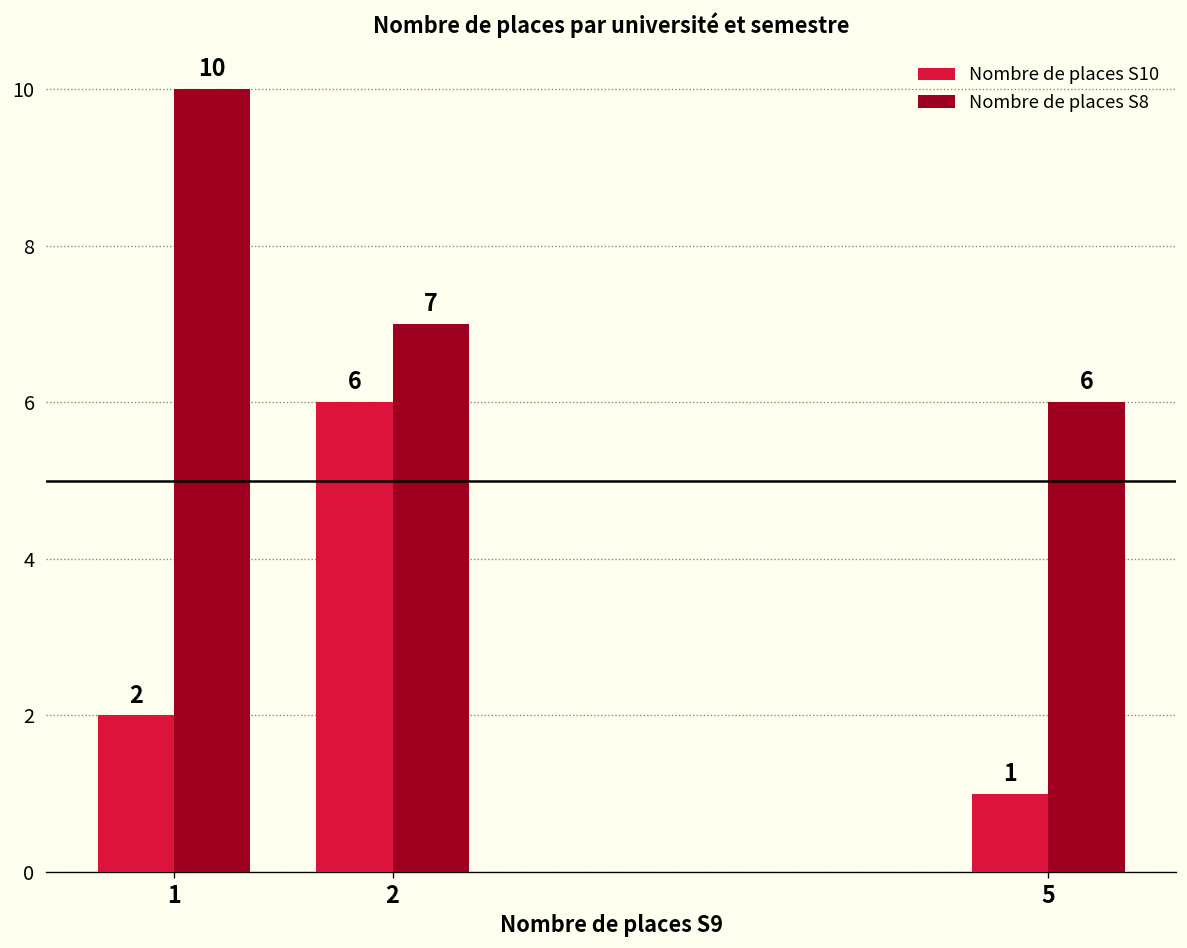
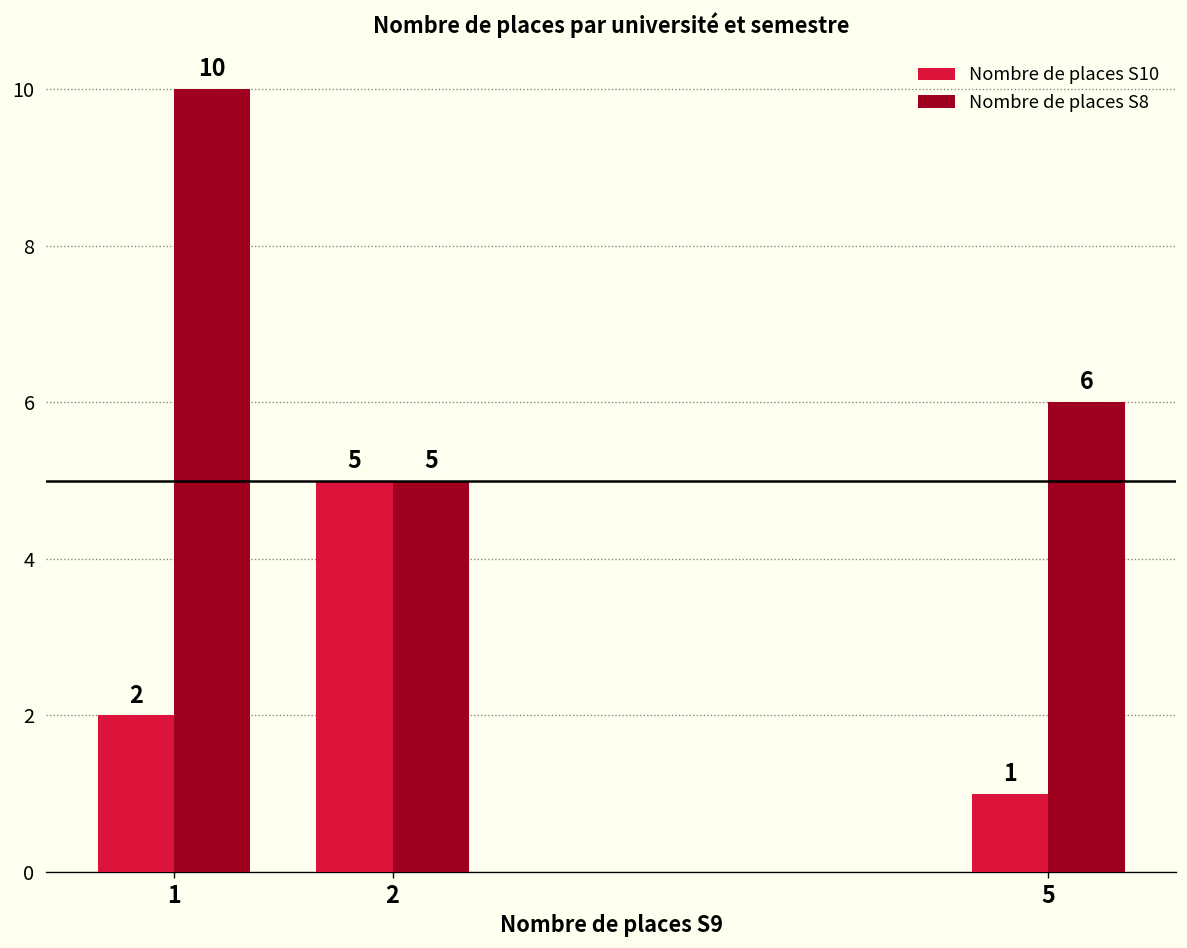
  {
    "Nombre de places S10": {
      "1": 2,
-     "2": 6,
+     "2": 5,
      "5": 1
    },
    "Nombre de places S8": {
      "1": 10,
-     "2": 7,
+     "2": 5,
      "5": 6
    }
  }
